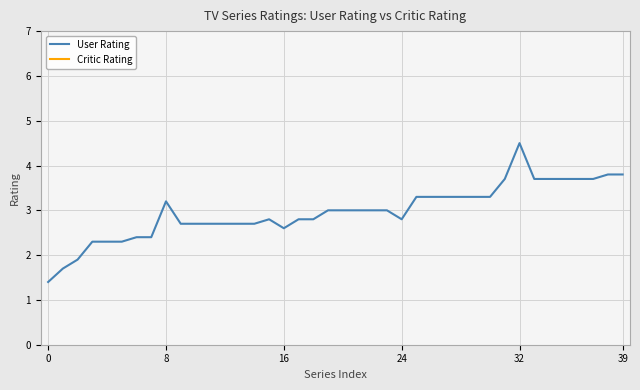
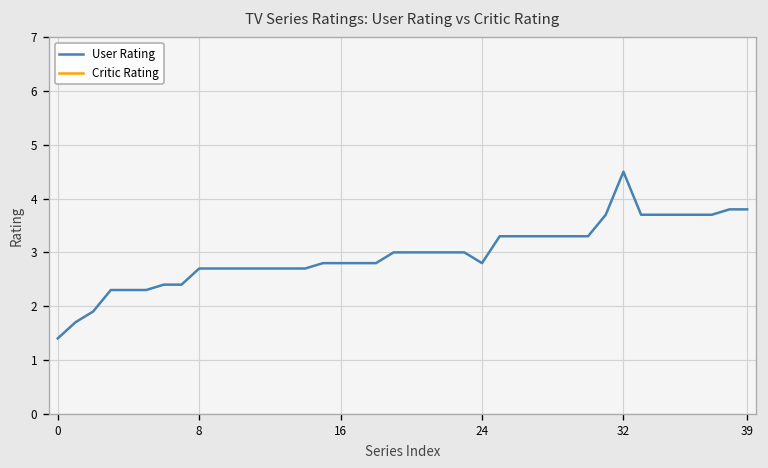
  {
    "User Rating": {
      "0": 1.4,
-     "8": 3.2,
-     "16": 2.6,
+     "8": 2.7,
+     "16": 2.8,
      "24": 2.8,
      "32": 4.5,
      "39": 3.8
    },
    "Critic Rating": {
      "24": 2.0
    }
  }
